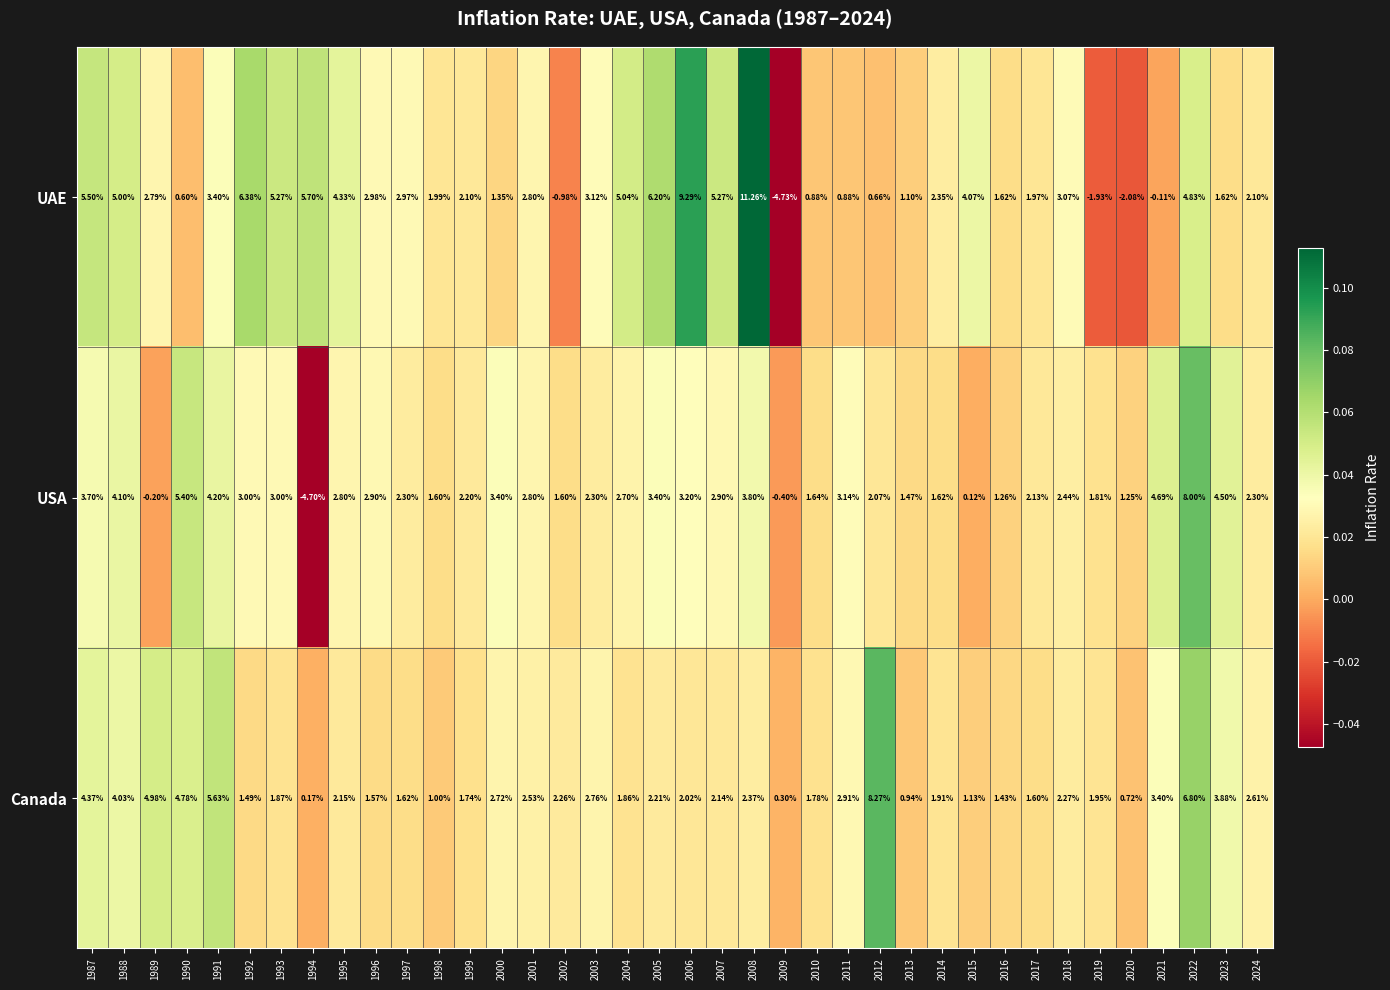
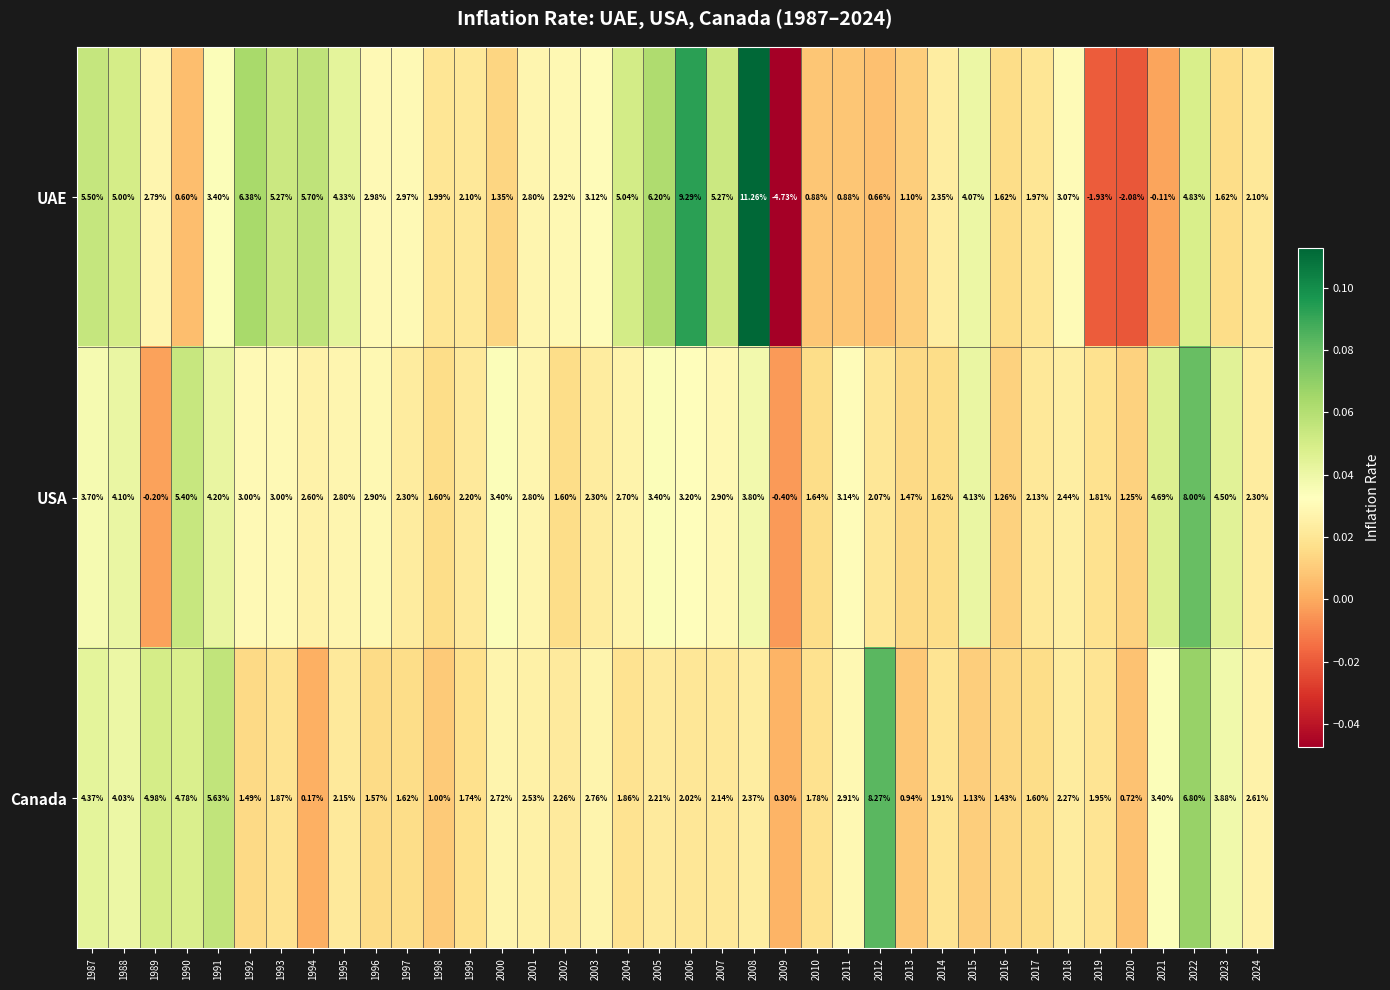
  {
    "UAE": {
      "1987": "5.50%",
      "1988": "5.00%",
      "1989": "2.79%",
      "1990": "0.60%",
      "1991": "3.40%",
      "1992": "6.38%",
      "1993": "5.27%",
      "1994": "5.70%",
      "1995": "4.33%",
      "1996": "2.98%",
      "1997": "2.97%",
      "1998": "1.99%",
      "1999": "2.10%",
      "2000": "1.35%",
      "2001": "2.80%",
-     "2002": "-0.98%",
+     "2002": "2.92%",
      "2003": "3.12%",
      "2004": "5.04%",
      "2005": "6.20%",
      "2006": "9.29%",
      "2007": "5.27%",
      "2008": "11.26%",
      "2009": "-4.73%",
      "2010": "0.88%",
      "2011": "0.88%",
      "2012": "0.66%",
      "2013": "1.10%",
      "2014": "2.35%",
      "2015": "4.07%",
      "2016": "1.62%",
      "2017": "1.97%",
      "2018": "3.07%",
      "2019": "-1.93%",
      "2020": "-2.08%",
      "2021": "-0.11%",
      "2022": "4.83%",
      "2023": "1.62%",
      "2024": "2.10%"
    },
    "USA": {
      "1987": "3.70%",
      "1988": "4.10%",
      "1989": "-0.20%",
      "1990": "5.40%",
      "1991": "4.20%",
      "1992": "3.00%",
      "1993": "3.00%",
-     "1994": "-4.70%",
+     "1994": "2.60%",
      "1995": "2.80%",
      "1996": "2.90%",
      "1997": "2.30%",
      "1998": "1.60%",
      "1999": "2.20%",
      "2000": "3.40%",
      "2001": "2.80%",
      "2002": "1.60%",
      "2003": "2.30%",
      "2004": "2.70%",
      "2005": "3.40%",
      "2006": "3.20%",
      "2007": "2.90%",
      "2008": "3.80%",
      "2009": "-0.40%",
      "2010": "1.64%",
      "2011": "3.14%",
      "2012": "2.07%",
      "2013": "1.47%",
      "2014": "1.62%",
-     "2015": "0.12%",
+     "2015": "4.13%",
      "2016": "1.26%",
      "2017": "2.13%",
      "2018": "2.44%",
      "2019": "1.81%",
      "2020": "1.25%",
      "2021": "4.69%",
      "2022": "8.00%",
      "2023": "4.50%",
      "2024": "2.30%"
    },
    "Canada": {
      "1987": "4.37%",
      "1988": "4.03%",
      "1989": "4.98%",
      "1990": "4.78%",
      "1991": "5.63%",
      "1992": "1.49%",
      "1993": "1.87%",
      "1994": "0.17%",
      "1995": "2.15%",
      "1996": "1.57%",
      "1997": "1.62%",
      "1998": "1.00%",
      "1999": "1.74%",
      "2000": "2.72%",
      "2001": "2.53%",
      "2002": "2.26%",
      "2003": "2.76%",
      "2004": "1.86%",
      "2005": "2.21%",
      "2006": "2.02%",
      "2007": "2.14%",
      "2008": "2.37%",
      "2009": "0.30%",
      "2010": "1.78%",
      "2011": "2.91%",
      "2012": "8.27%",
      "2013": "0.94%",
      "2014": "1.91%",
      "2015": "1.13%",
      "2016": "1.43%",
      "2017": "1.60%",
      "2018": "2.27%",
      "2019": "1.95%",
      "2020": "0.72%",
      "2021": "3.40%",
      "2022": "6.80%",
      "2023": "3.88%",
      "2024": "2.61%"
    }
  }
